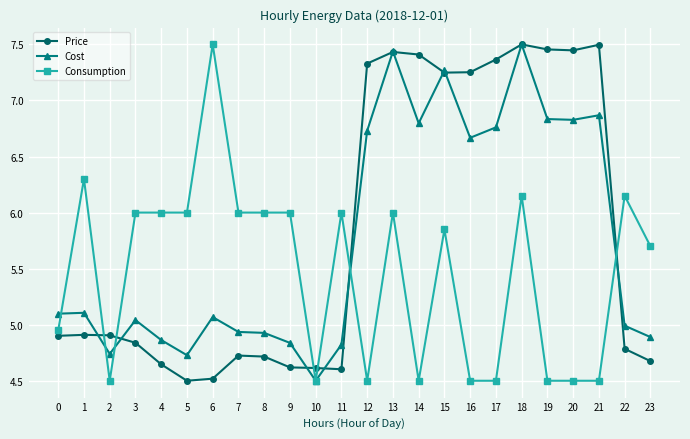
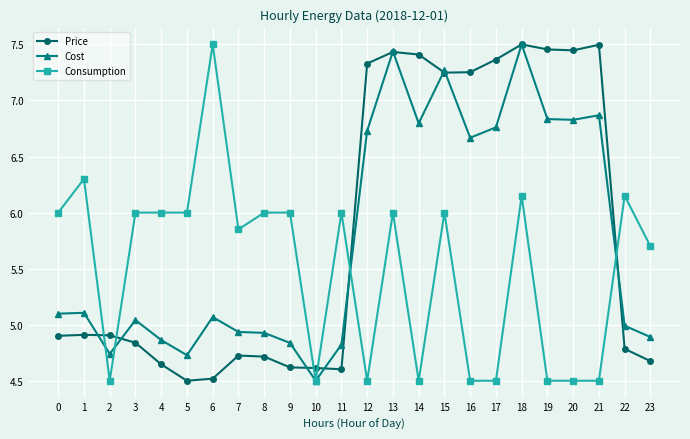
  {
    "Consumption": {
-     "0": 4.95,
+     "0": 6.00,
      "1": 6.30,
      "2": 4.50,
      "3": 6.00,
      "4": 6.00,
      "5": 6.00,
      "6": 7.50,
-     "7": 6.00,
+     "7": 5.85,
      "8": 6.00,
      "9": 6.00,
      "11": 6.00,
      "12": 4.50,
      "13": 6.00,
      "14": 4.50,
-     "15": 5.85,
+     "15": 6.00,
      "16": 4.50,
      "17": 4.50,
      "18": 6.15,
      "19": 4.50,
      "20": 4.50,
      "21": 4.50,
      "22": 6.15,
      "23": 5.70
    }
  }
